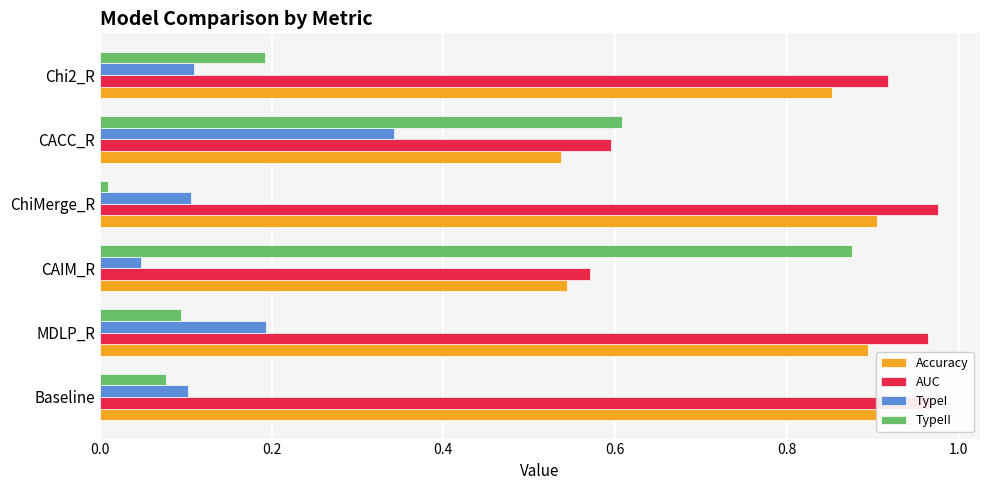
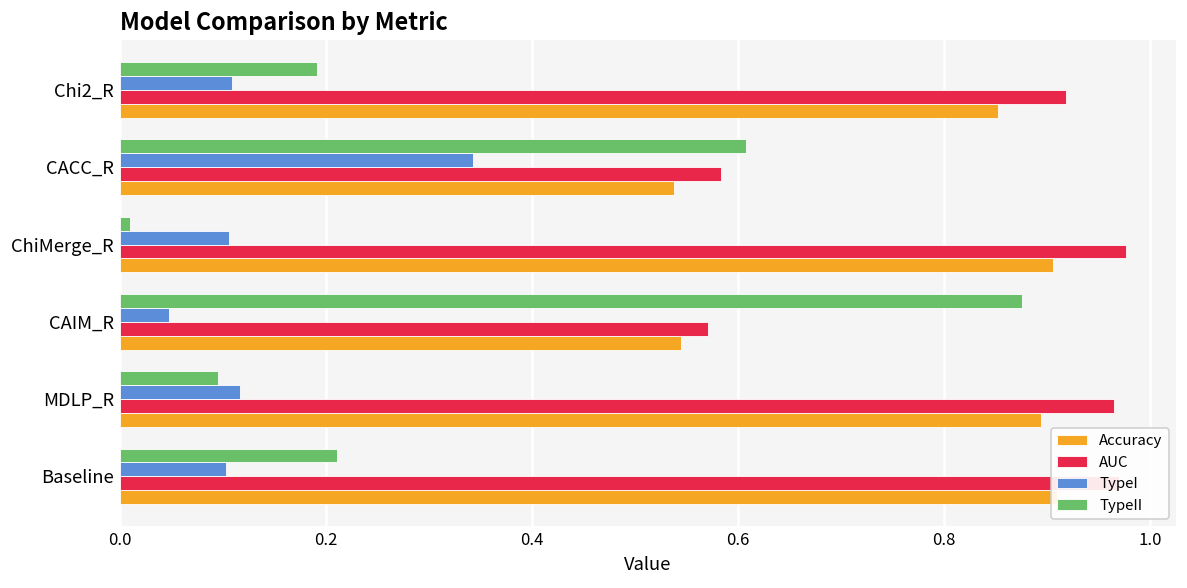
  {
    "Accuracy": {
      "Chi2_R": 0.85,
      "CACC_R": 0.54,
      "ChiMerge_R": 0.91,
      "CAIM_R": 0.54,
      "MDLP_R": 0.89
    },
    "AUC": {
      "Chi2_R": 0.92,
-     "CACC_R": 0.60,
+     "CACC_R": 0.58,
      "ChiMerge_R": 0.98,
      "CAIM_R": 0.57,
      "MDLP_R": 0.96
    },
    "TypeI": {
      "Chi2_R": 0.11,
      "CACC_R": 0.34,
      "ChiMerge_R": 0.11,
      "CAIM_R": 0.05,
-     "MDLP_R": 0.19,
+     "MDLP_R": 0.12,
      "Baseline": 0.10
    },
    "TypeII": {
      "Chi2_R": 0.19,
      "CACC_R": 0.61,
      "ChiMerge_R": 0.01,
      "CAIM_R": 0.88,
      "MDLP_R": 0.10,
-     "Baseline": 0.08
+     "Baseline": 0.21
    }
  }
